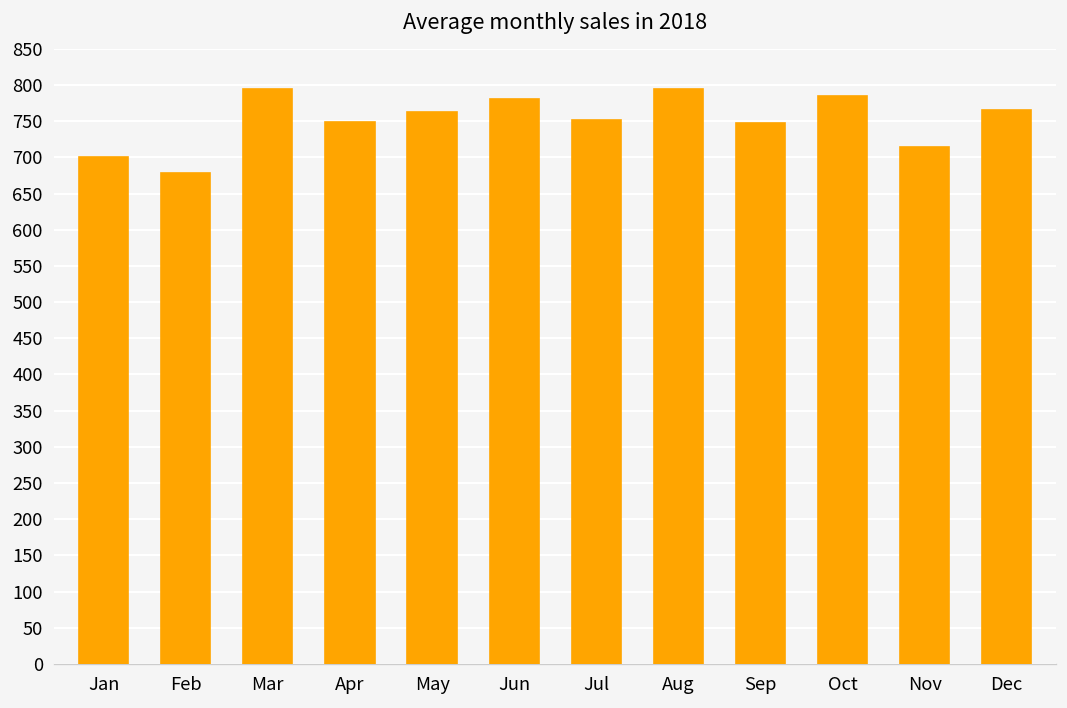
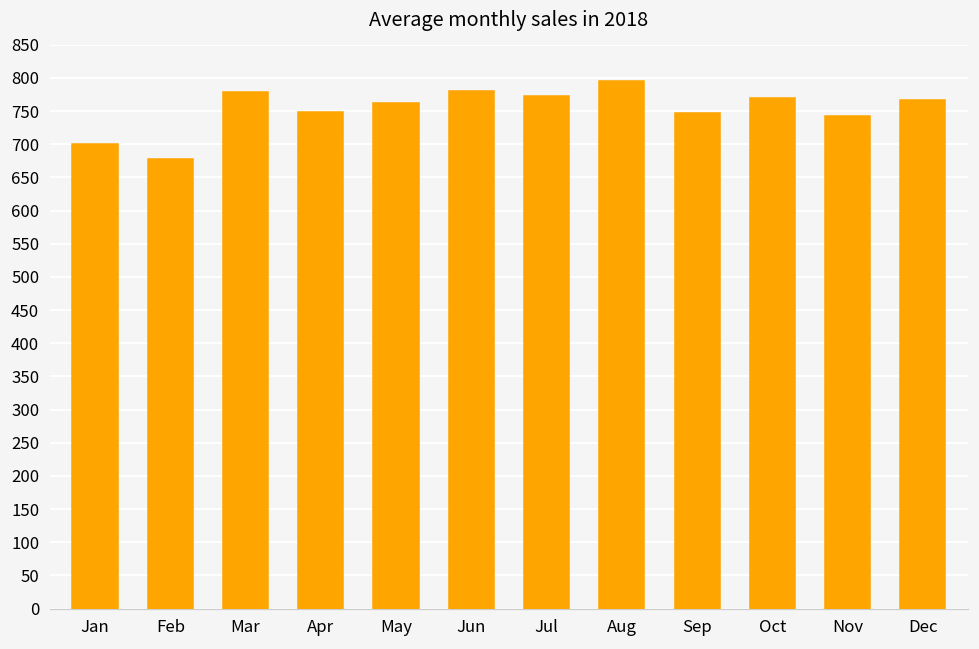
  {
    "Jan": 700,
    "Feb": 680,
-   "Mar": 790,
+   "Mar": 780,
    "Apr": 750,
    "May": 760,
    "Jun": 780,
-   "Jul": 750,
+   "Jul": 770,
    "Aug": 800,
    "Sep": 750,
-   "Oct": 790,
-   "Nov": 710,
+   "Oct": 770,
+   "Nov": 740,
    "Dec": 770
  }
